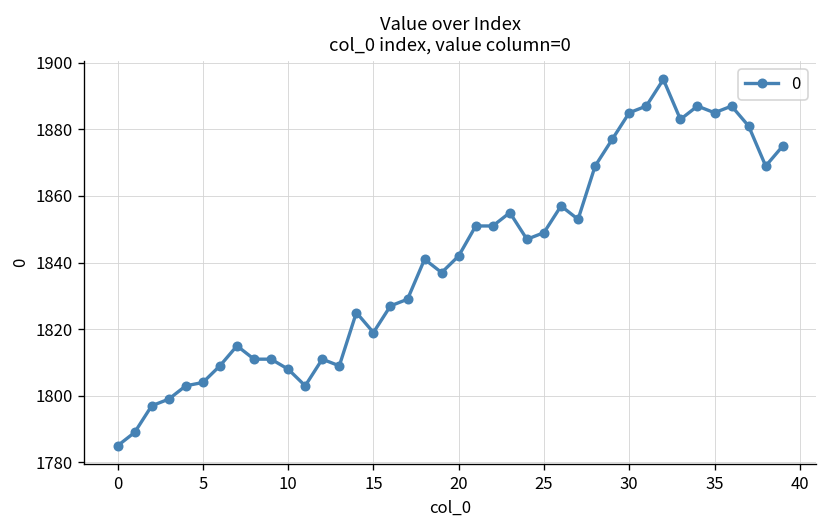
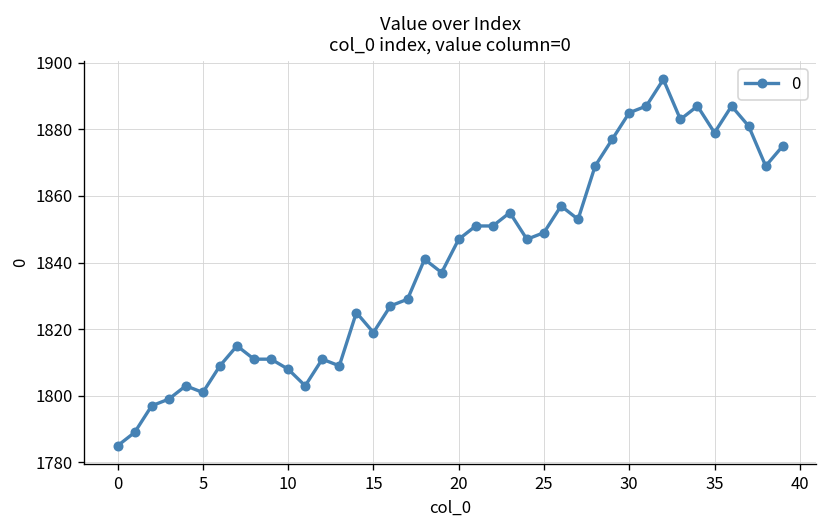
  {
    "0": 1785,
-   "5": 1804,
+   "5": 1801,
    "10": 1808,
    "15": 1819,
-   "20": 1842,
+   "20": 1847,
    "25": 1849,
    "30": 1885,
-   "35": 1885
+   "35": 1879
  }
